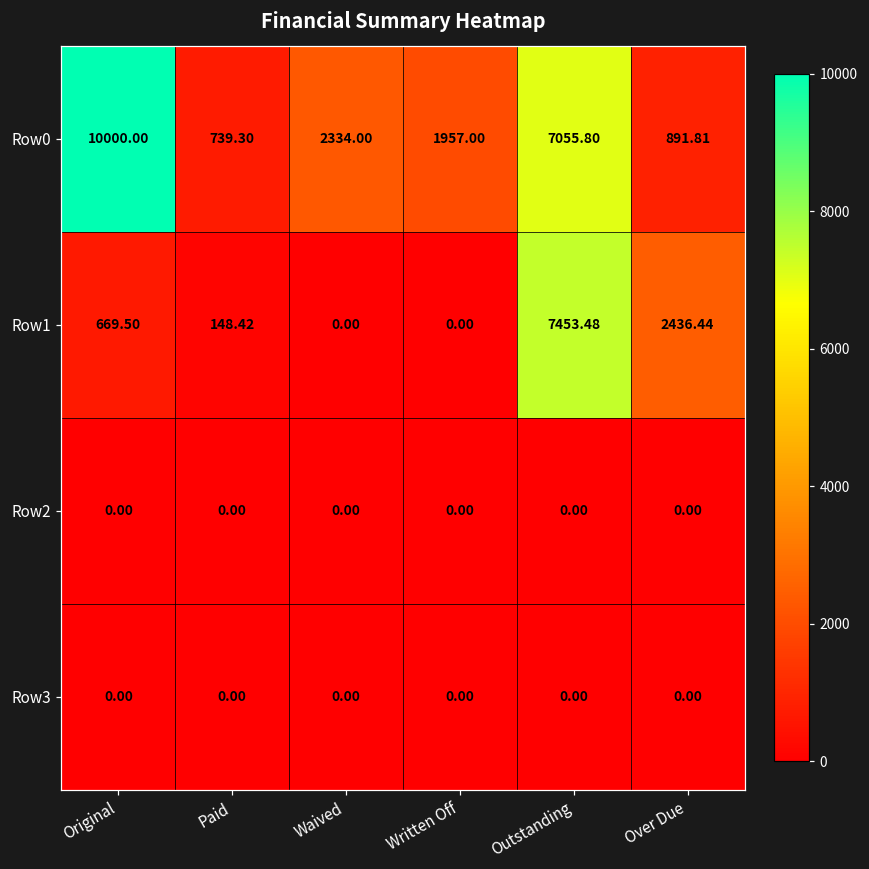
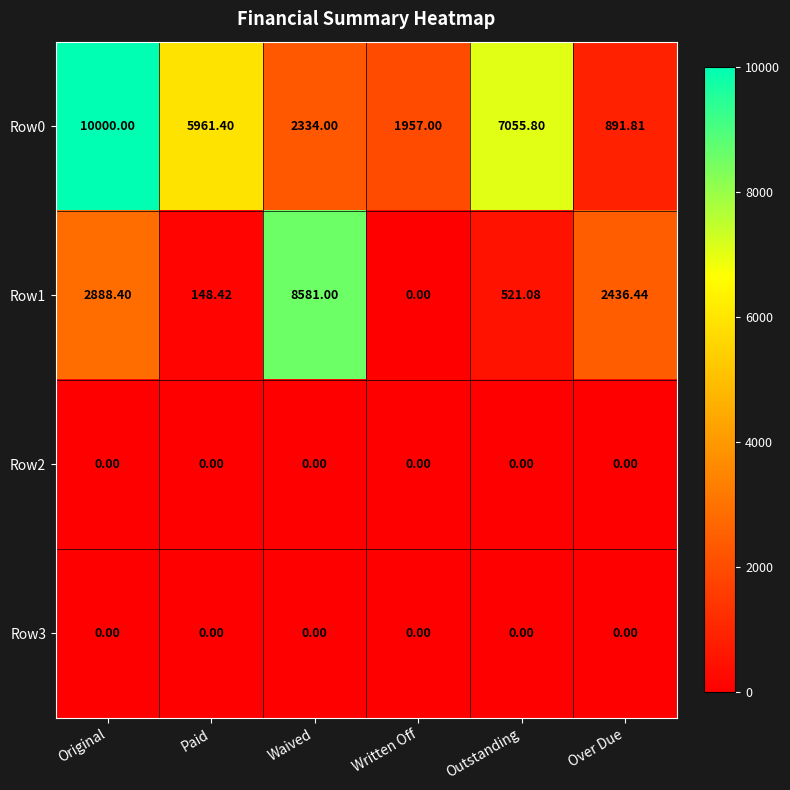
  {
    "Row0": {
      "Original": 10000.00,
-     "Paid": 739.30,
+     "Paid": 5961.40,
      "Waived": 2334.00,
      "Written Off": 1957.00,
      "Outstanding": 7055.80,
      "Over Due": 891.81
    },
    "Row1": {
-     "Original": 669.50,
+     "Original": 2888.40,
      "Paid": 148.42,
-     "Waived": 0.00,
+     "Waived": 8581.00,
      "Written Off": 0.00,
-     "Outstanding": 7453.48,
+     "Outstanding": 521.08,
      "Over Due": 2436.44
    },
    "Row2": {
      "Original": 0.00,
      "Paid": 0.00,
      "Waived": 0.00,
      "Written Off": 0.00,
      "Outstanding": 0.00,
      "Over Due": 0.00
    },
    "Row3": {
      "Original": 0.00,
      "Paid": 0.00,
      "Waived": 0.00,
      "Written Off": 0.00,
      "Outstanding": 0.00,
      "Over Due": 0.00
    }
  }
